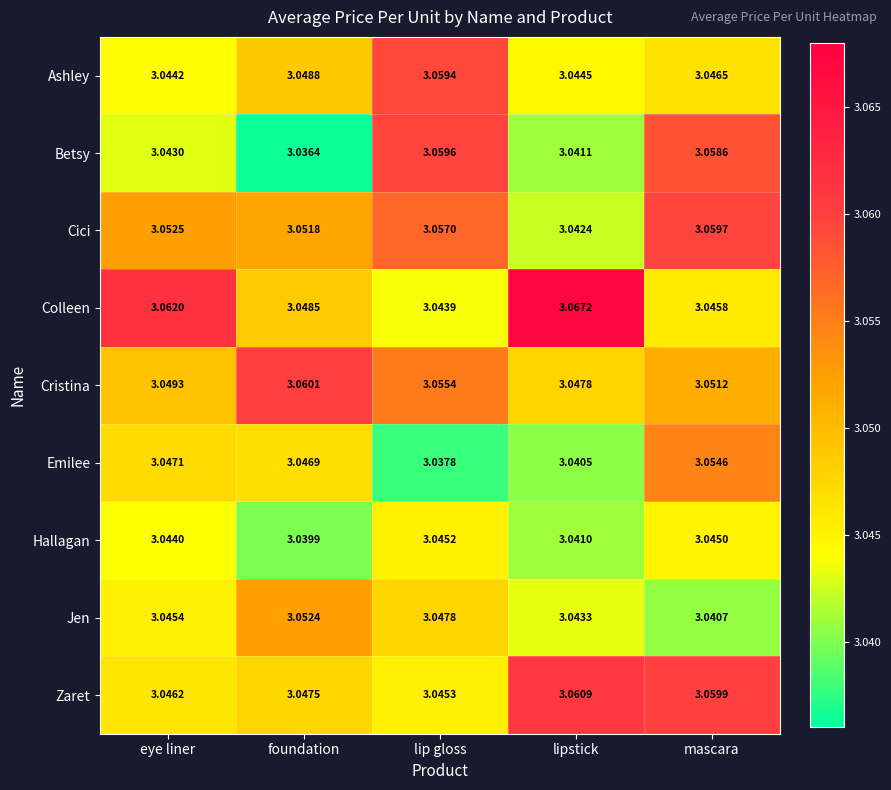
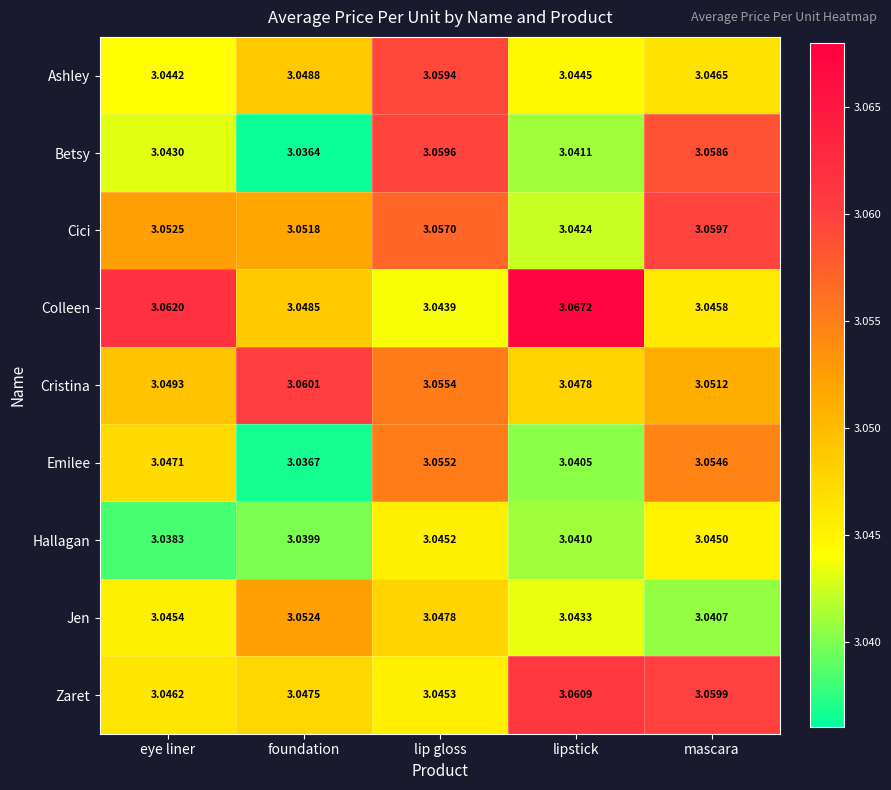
  {
    "Ashley": {
      "eye liner": 3.0442,
      "foundation": 3.0488,
      "lip gloss": 3.0594,
      "lipstick": 3.0445,
      "mascara": 3.0465
    },
    "Betsy": {
      "eye liner": 3.0430,
      "foundation": 3.0364,
      "lip gloss": 3.0596,
      "lipstick": 3.0411,
      "mascara": 3.0586
    },
    "Cici": {
      "eye liner": 3.0525,
      "foundation": 3.0518,
      "lip gloss": 3.0570,
      "lipstick": 3.0424,
      "mascara": 3.0597
    },
    "Colleen": {
      "eye liner": 3.0620,
      "foundation": 3.0485,
      "lip gloss": 3.0439,
      "lipstick": 3.0672,
      "mascara": 3.0458
    },
    "Cristina": {
      "eye liner": 3.0493,
      "foundation": 3.0601,
      "lip gloss": 3.0554,
      "lipstick": 3.0478,
      "mascara": 3.0512
    },
    "Emilee": {
      "eye liner": 3.0471,
-     "foundation": 3.0469,
-     "lip gloss": 3.0378,
+     "foundation": 3.0367,
+     "lip gloss": 3.0552,
      "lipstick": 3.0405,
      "mascara": 3.0546
    },
    "Hallagan": {
-     "eye liner": 3.0440,
+     "eye liner": 3.0383,
      "foundation": 3.0399,
      "lip gloss": 3.0452,
      "lipstick": 3.0410,
      "mascara": 3.0450
    },
    "Jen": {
      "eye liner": 3.0454,
      "foundation": 3.0524,
      "lip gloss": 3.0478,
      "lipstick": 3.0433,
      "mascara": 3.0407
    },
    "Zaret": {
      "eye liner": 3.0462,
      "foundation": 3.0475,
      "lip gloss": 3.0453,
      "lipstick": 3.0609,
      "mascara": 3.0599
    }
  }
